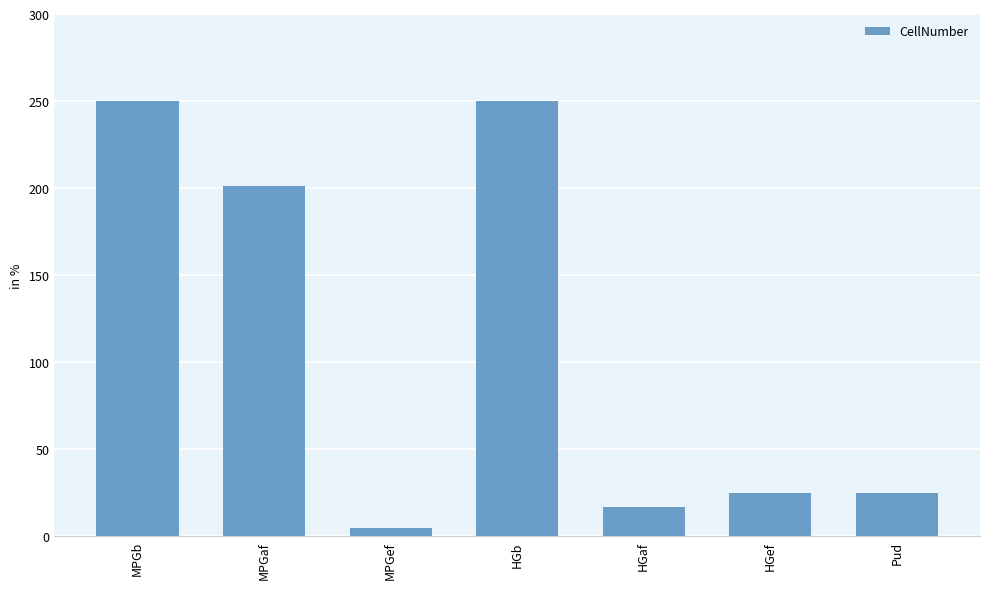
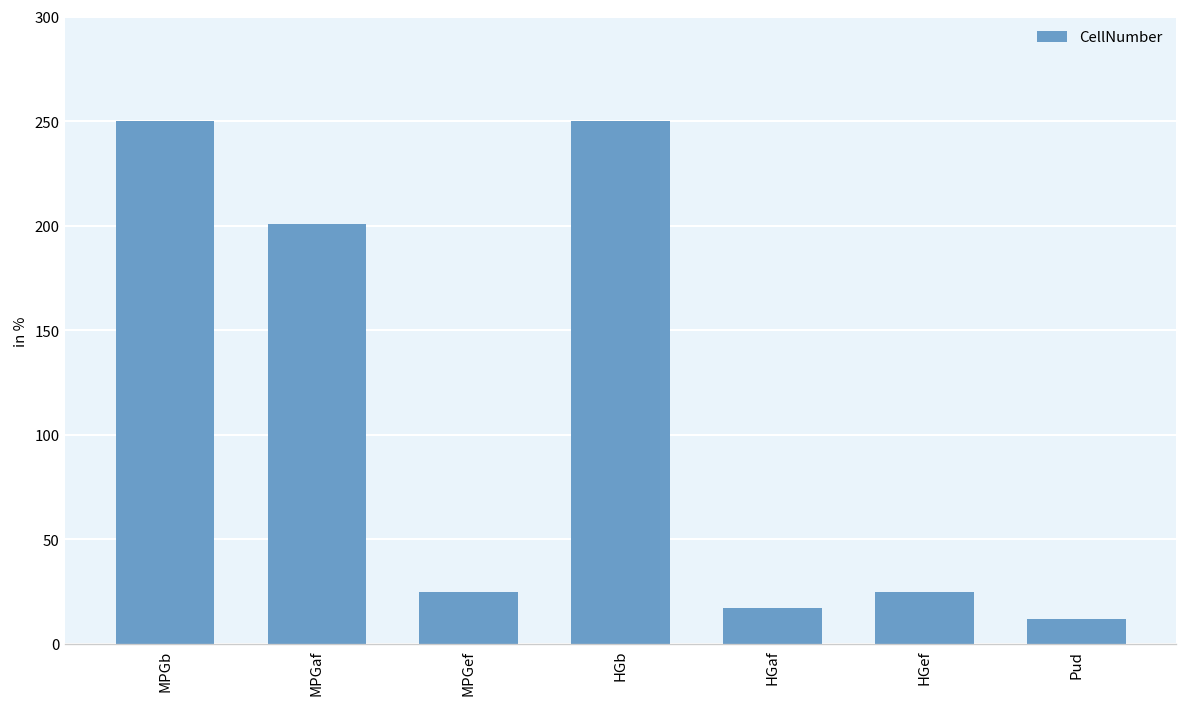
  {
    "MPGb": 250,
    "MPGaf": 201,
-   "MPGef": 5,
+   "MPGef": 25,
    "HGb": 250,
    "HGaf": 17,
    "HGef": 25,
-   "Pud": 25
+   "Pud": 12
  }
